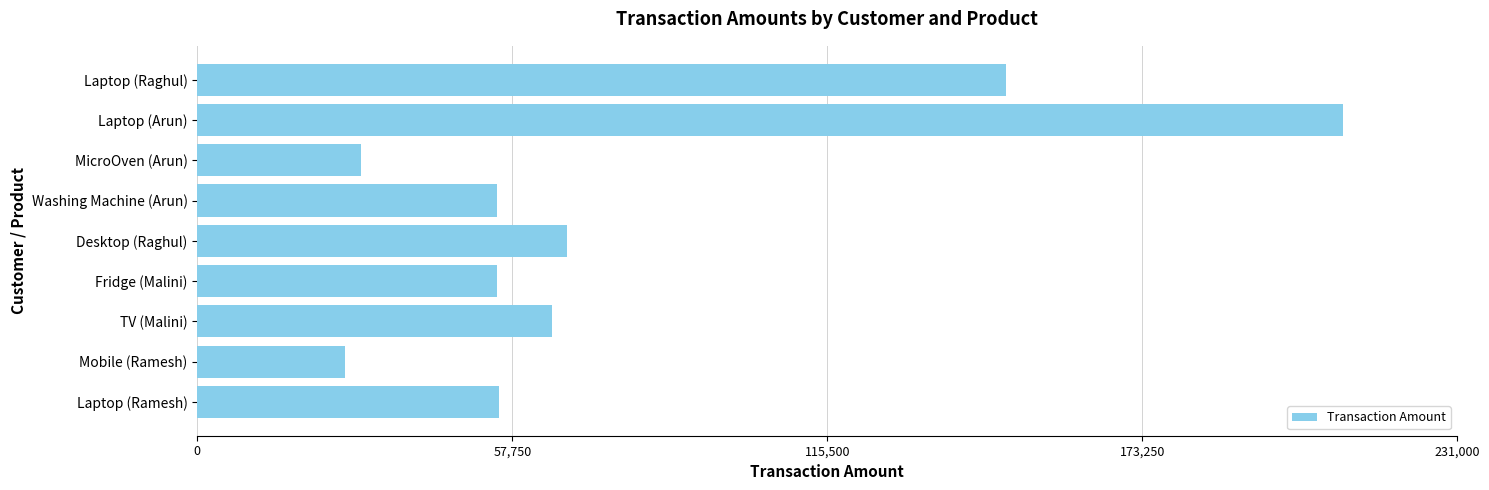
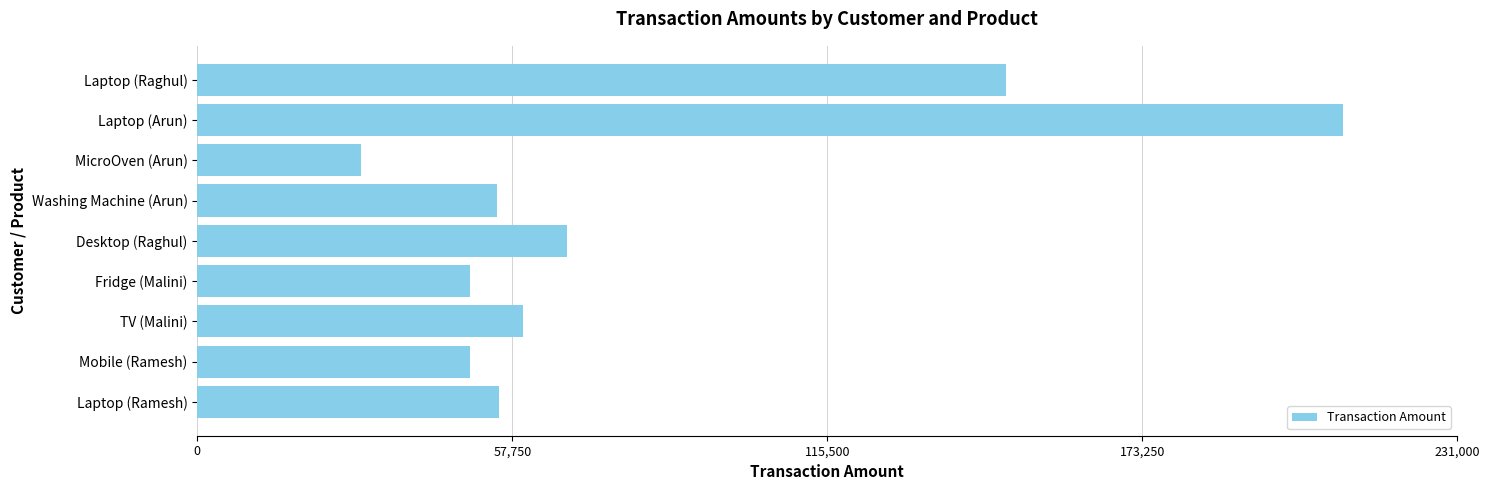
  {
    "Laptop (Raghul)": "148,000",
    "Laptop (Arun)": "210,000",
    "MicroOven (Arun)": "30,000",
    "Washing Machine (Arun)": "55,000",
    "Desktop (Raghul)": "68,000",
-   "Fridge (Malini)": "55,000",
-   "TV (Malini)": "65,000",
-   "Mobile (Ramesh)": "27,000",
+   "Fridge (Malini)": "50,000",
+   "TV (Malini)": "60,000",
+   "Mobile (Ramesh)": "50,000",
    "Laptop (Ramesh)": "55,000"
  }
